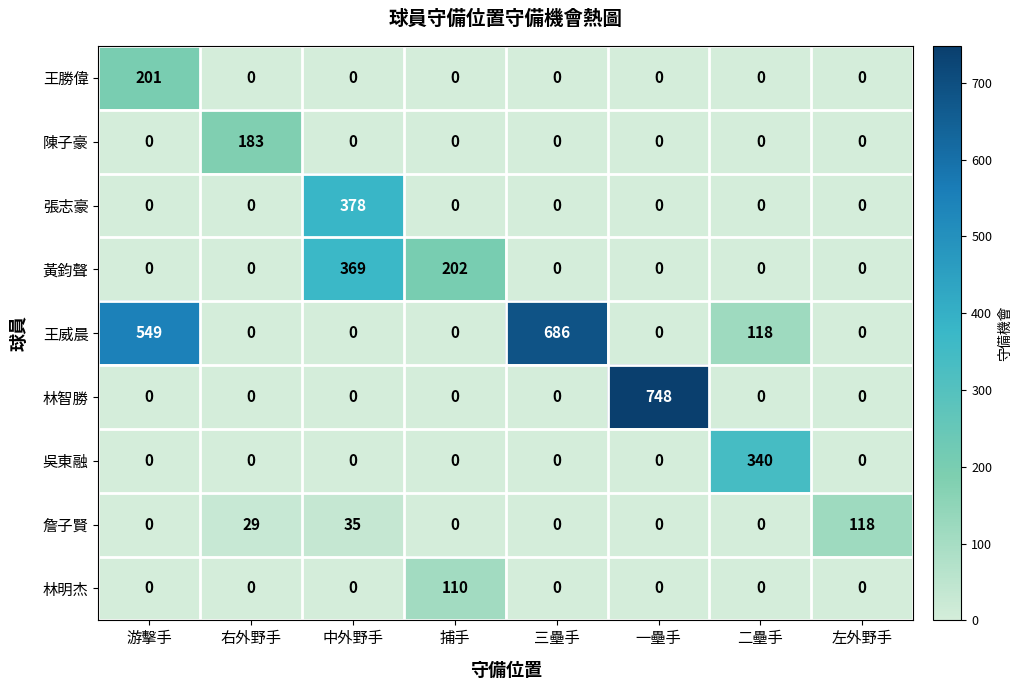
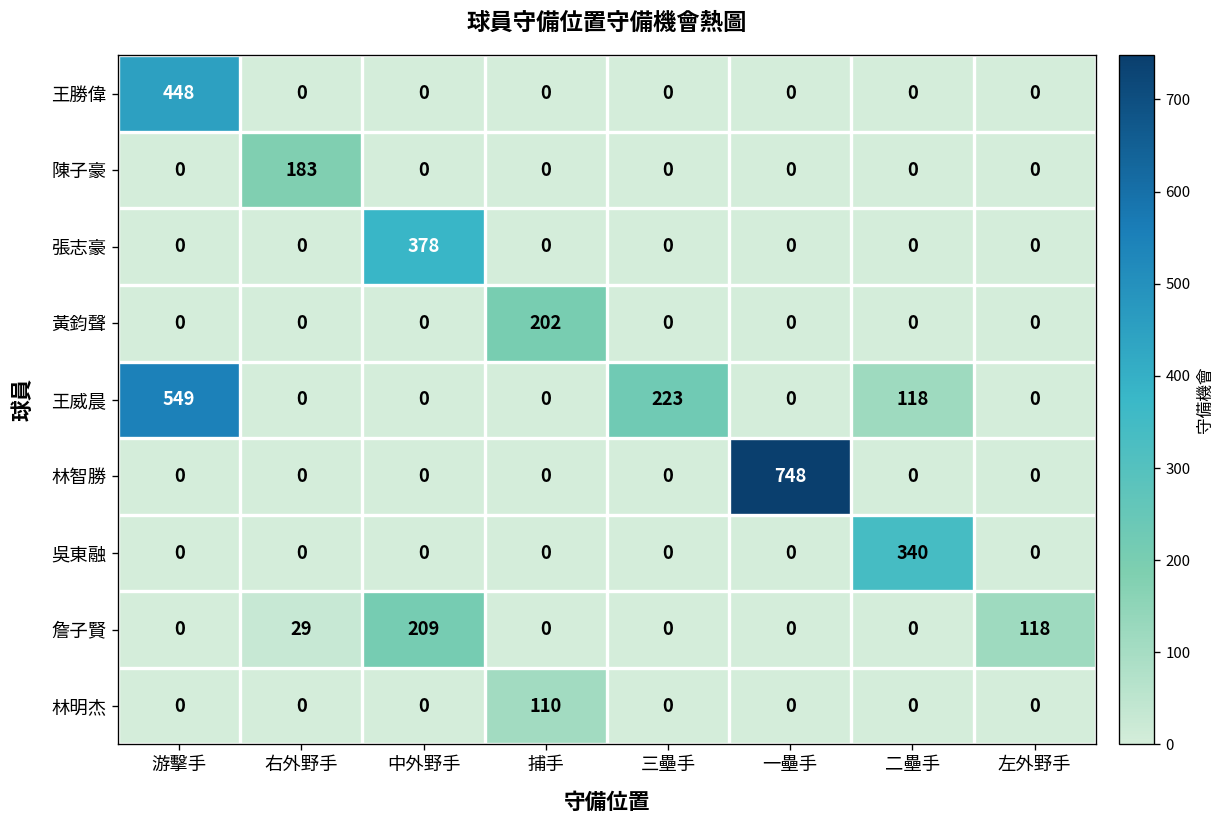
  {
    "王勝偉": {
-     "游擊手": 201,
+     "游擊手": 448,
      "右外野手": 0,
      "中外野手": 0,
      "捕手": 0,
      "三壘手": 0,
      "一壘手": 0,
      "二壘手": 0,
      "左外野手": 0
    },
    "陳子豪": {
      "游擊手": 0,
      "右外野手": 183,
      "中外野手": 0,
      "捕手": 0,
      "三壘手": 0,
      "一壘手": 0,
      "二壘手": 0,
      "左外野手": 0
    },
    "張志豪": {
      "游擊手": 0,
      "右外野手": 0,
      "中外野手": 378,
      "捕手": 0,
      "三壘手": 0,
      "一壘手": 0,
      "二壘手": 0,
      "左外野手": 0
    },
    "黃鈞聲": {
      "游擊手": 0,
      "右外野手": 0,
-     "中外野手": 369,
+     "中外野手": 0,
      "捕手": 202,
      "三壘手": 0,
      "一壘手": 0,
      "二壘手": 0,
      "左外野手": 0
    },
    "王威晨": {
      "游擊手": 549,
      "右外野手": 0,
      "中外野手": 0,
      "捕手": 0,
-     "三壘手": 686,
+     "三壘手": 223,
      "一壘手": 0,
      "二壘手": 118,
      "左外野手": 0
    },
    "林智勝": {
      "游擊手": 0,
      "右外野手": 0,
      "中外野手": 0,
      "捕手": 0,
      "三壘手": 0,
      "一壘手": 748,
      "二壘手": 0,
      "左外野手": 0
    },
    "吳東融": {
      "游擊手": 0,
      "右外野手": 0,
      "中外野手": 0,
      "捕手": 0,
      "三壘手": 0,
      "一壘手": 0,
      "二壘手": 340,
      "左外野手": 0
    },
    "詹子賢": {
      "游擊手": 0,
      "右外野手": 29,
-     "中外野手": 35,
+     "中外野手": 209,
      "捕手": 0,
      "三壘手": 0,
      "一壘手": 0,
      "二壘手": 0,
      "左外野手": 118
    },
    "林明杰": {
      "游擊手": 0,
      "右外野手": 0,
      "中外野手": 0,
      "捕手": 110,
      "三壘手": 0,
      "一壘手": 0,
      "二壘手": 0,
      "左外野手": 0
    }
  }
